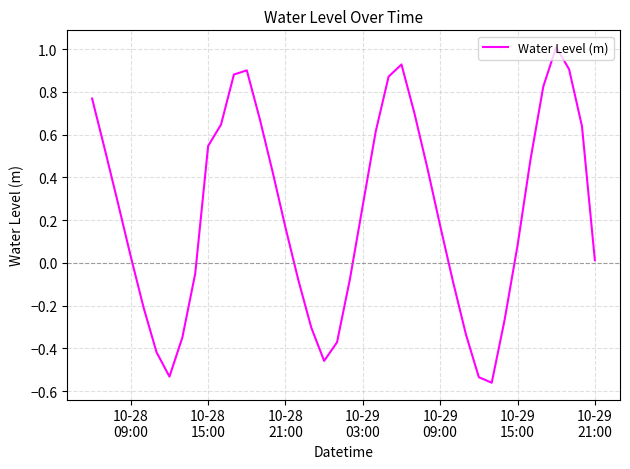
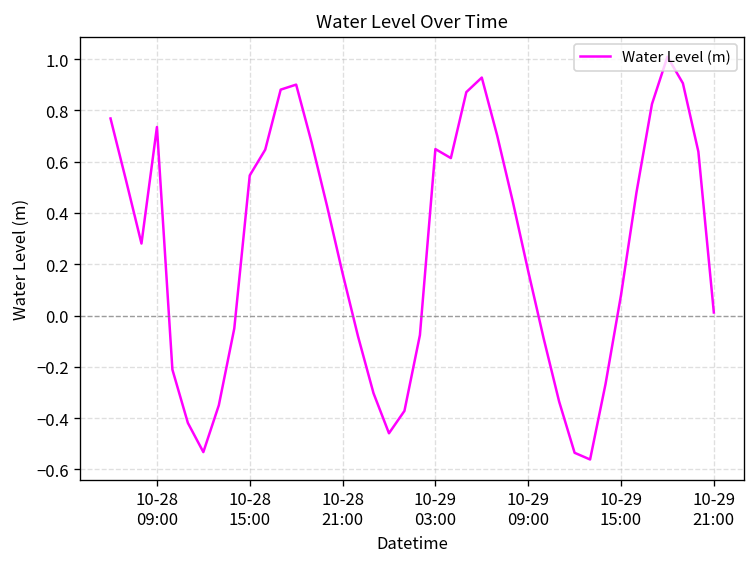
  {
-   "10-28 09:00": 0.03,
+   "10-28 09:00": 0.74,
    "10-28 15:00": 0.55,
    "10-28 21:00": 0.17,
-   "10-29 03:00": 0.27,
+   "10-29 03:00": 0.65,
    "10-29 09:00": 0.17,
    "10-29 15:00": 0.08,
    "10-29 21:00": 0.01
  }
